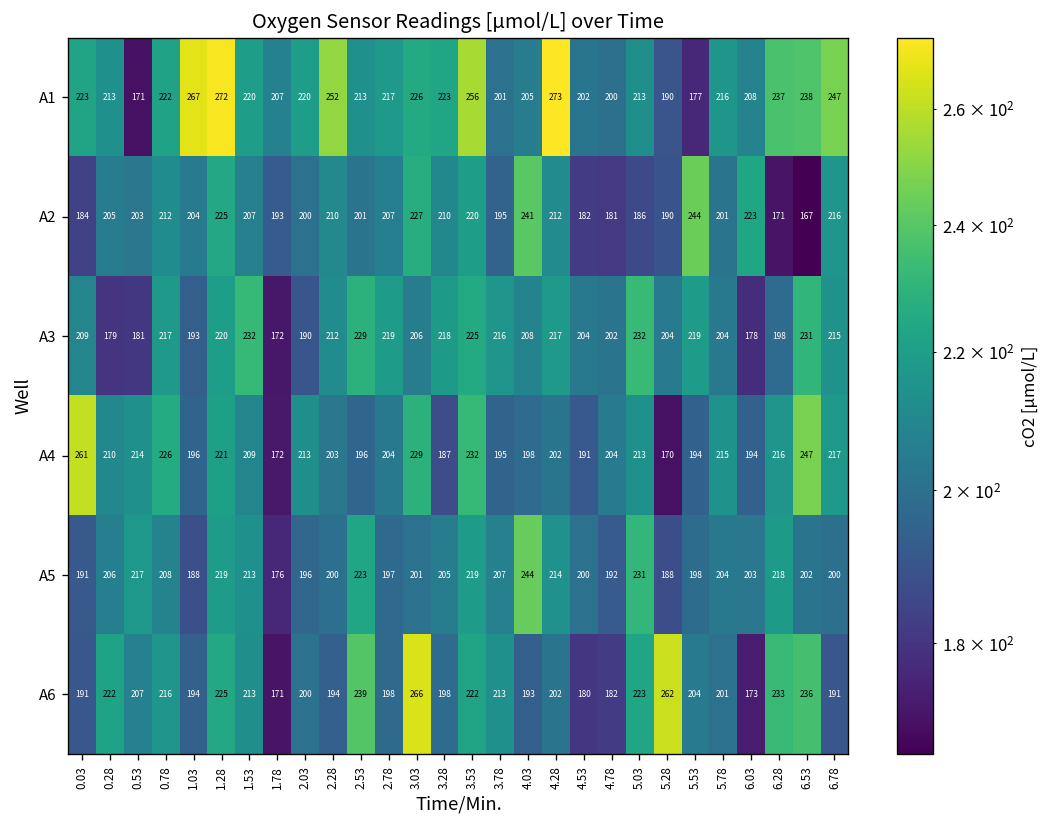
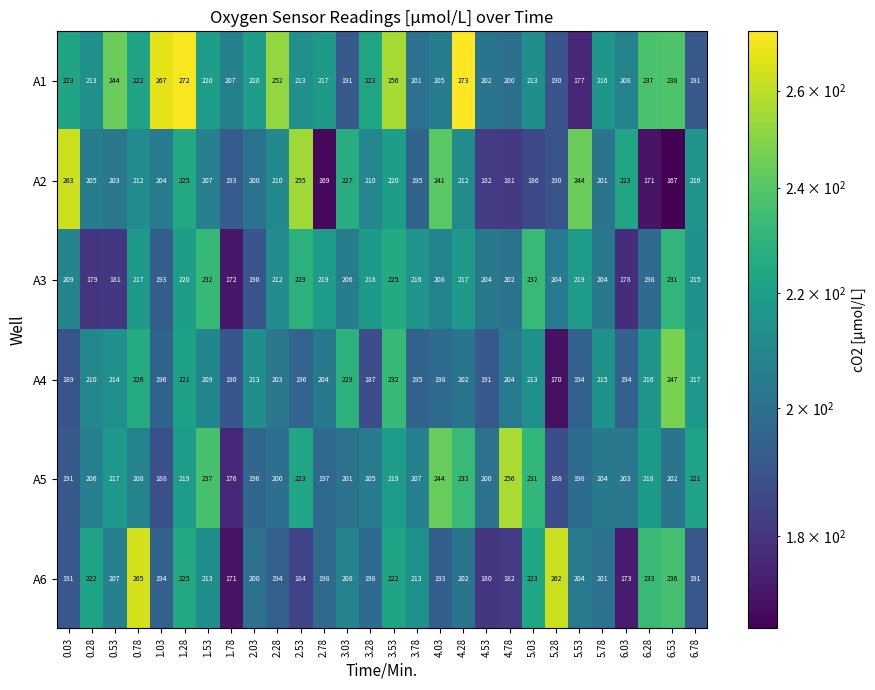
  {
    "A1": {
      "0.03": 223,
      "0.28": 213,
-     "0.53": 171,
+     "0.53": 244,
      "0.78": 222,
      "1.03": 267,
      "1.28": 272,
      "1.53": 220,
      "1.78": 207,
      "2.03": 220,
      "2.28": 252,
      "2.53": 213,
      "2.78": 217,
-     "3.03": 226,
+     "3.03": 191,
      "3.28": 223,
      "3.53": 256,
      "3.78": 201,
      "4.03": 205,
      "4.28": 273,
      "4.53": 202,
      "4.78": 200,
      "5.03": 213,
      "5.28": 190,
      "5.53": 177,
      "5.78": 216,
      "6.03": 208,
      "6.28": 237,
      "6.53": 238,
-     "6.78": 247
+     "6.78": 191
    },
    "A2": {
-     "0.03": 184,
+     "0.03": 263,
      "0.28": 205,
      "0.53": 203,
      "0.78": 212,
      "1.03": 204,
      "1.28": 225,
      "1.53": 207,
      "1.78": 193,
      "2.03": 200,
      "2.28": 210,
-     "2.53": 201,
-     "2.78": 207,
+     "2.53": 255,
+     "2.78": 169,
      "3.03": 227,
      "3.28": 210,
      "3.53": 220,
      "3.78": 195,
      "4.03": 241,
      "4.28": 212,
      "4.53": 182,
      "4.78": 181,
      "5.03": 186,
      "5.28": 190,
      "5.53": 244,
      "5.78": 201,
      "6.03": 223,
      "6.28": 171,
      "6.53": 167,
      "6.78": 216
    },
    "A3": {
      "0.03": 209,
      "0.28": 179,
      "0.53": 181,
      "0.78": 217,
      "1.03": 193,
      "1.28": 220,
      "1.53": 232,
      "1.78": 172,
      "2.03": 190,
      "2.28": 212,
      "2.53": 229,
      "2.78": 219,
      "3.03": 206,
      "3.28": 218,
      "3.53": 225,
      "3.78": 216,
      "4.03": 208,
      "4.28": 217,
      "4.53": 204,
      "4.78": 202,
      "5.03": 232,
      "5.28": 204,
      "5.53": 219,
      "5.78": 204,
      "6.03": 178,
      "6.28": 198,
      "6.53": 231,
      "6.78": 215
    },
    "A4": {
-     "0.03": 261,
+     "0.03": 189,
      "0.28": 210,
      "0.53": 214,
      "0.78": 226,
      "1.03": 196,
      "1.28": 221,
      "1.53": 209,
-     "1.78": 172,
+     "1.78": 190,
      "2.03": 213,
      "2.28": 203,
      "2.53": 196,
      "2.78": 204,
      "3.03": 229,
      "3.28": 187,
      "3.53": 232,
      "3.78": 195,
      "4.03": 198,
      "4.28": 202,
      "4.53": 191,
      "4.78": 204,
      "5.03": 213,
      "5.28": 170,
      "5.53": 194,
      "5.78": 215,
      "6.03": 194,
      "6.28": 216,
      "6.53": 247,
      "6.78": 217
    },
    "A5": {
      "0.03": 191,
      "0.28": 206,
      "0.53": 217,
      "0.78": 208,
      "1.03": 188,
      "1.28": 219,
-     "1.53": 213,
+     "1.53": 237,
      "1.78": 176,
      "2.03": 196,
      "2.28": 200,
      "2.53": 223,
      "2.78": 197,
      "3.03": 201,
      "3.28": 205,
      "3.53": 219,
      "3.78": 207,
      "4.03": 244,
-     "4.28": 214,
+     "4.28": 233,
      "4.53": 200,
-     "4.78": 192,
+     "4.78": 256,
      "5.03": 231,
      "5.28": 188,
      "5.53": 198,
      "5.78": 204,
      "6.03": 203,
      "6.28": 218,
      "6.53": 202,
-     "6.78": 200
+     "6.78": 221
    },
    "A6": {
      "0.03": 191,
      "0.28": 222,
      "0.53": 207,
-     "0.78": 216,
+     "0.78": 265,
      "1.03": 194,
      "1.28": 225,
      "1.53": 213,
      "1.78": 171,
      "2.03": 200,
      "2.28": 194,
-     "2.53": 239,
+     "2.53": 184,
      "2.78": 198,
-     "3.03": 266,
+     "3.03": 208,
      "3.28": 198,
      "3.53": 222,
      "3.78": 213,
      "4.03": 193,
      "4.28": 202,
      "4.53": 180,
      "4.78": 182,
      "5.03": 223,
      "5.28": 262,
      "5.53": 204,
      "5.78": 201,
      "6.03": 173,
      "6.28": 233,
      "6.53": 236,
      "6.78": 191
    }
  }
